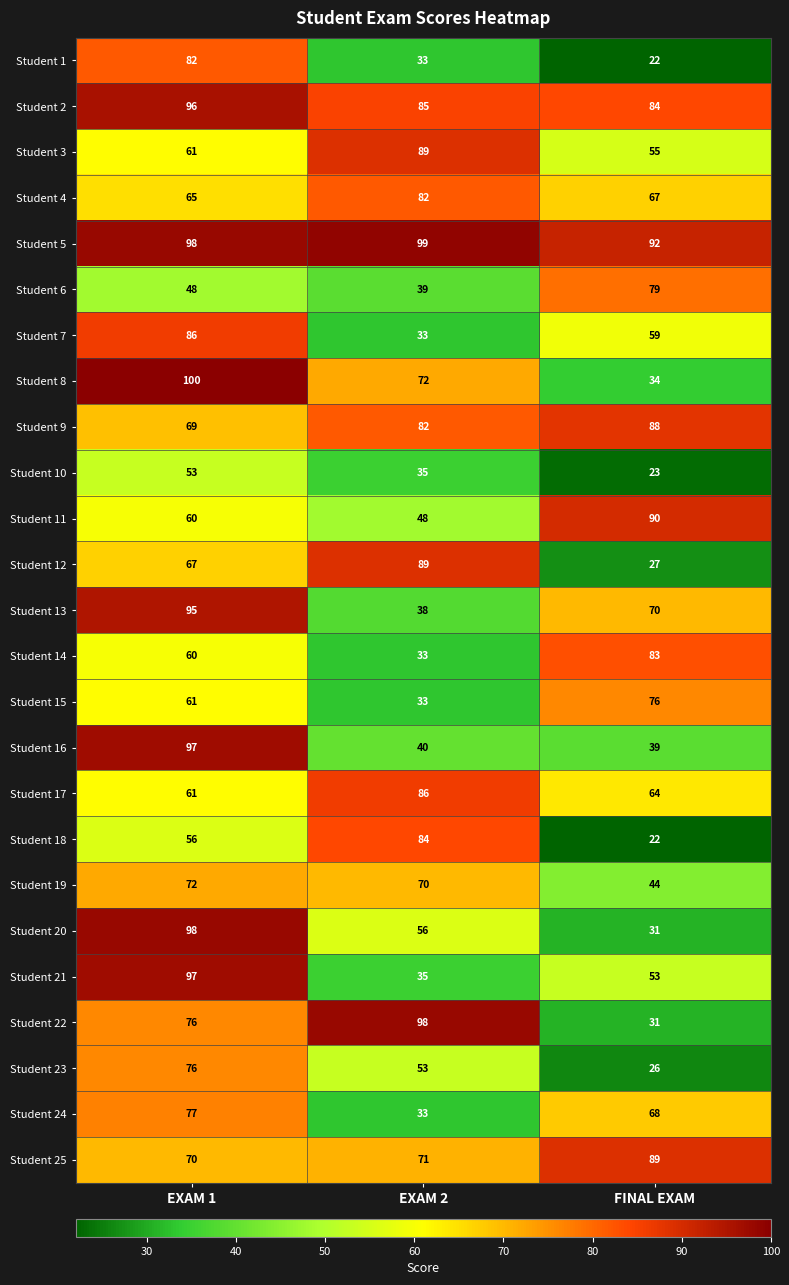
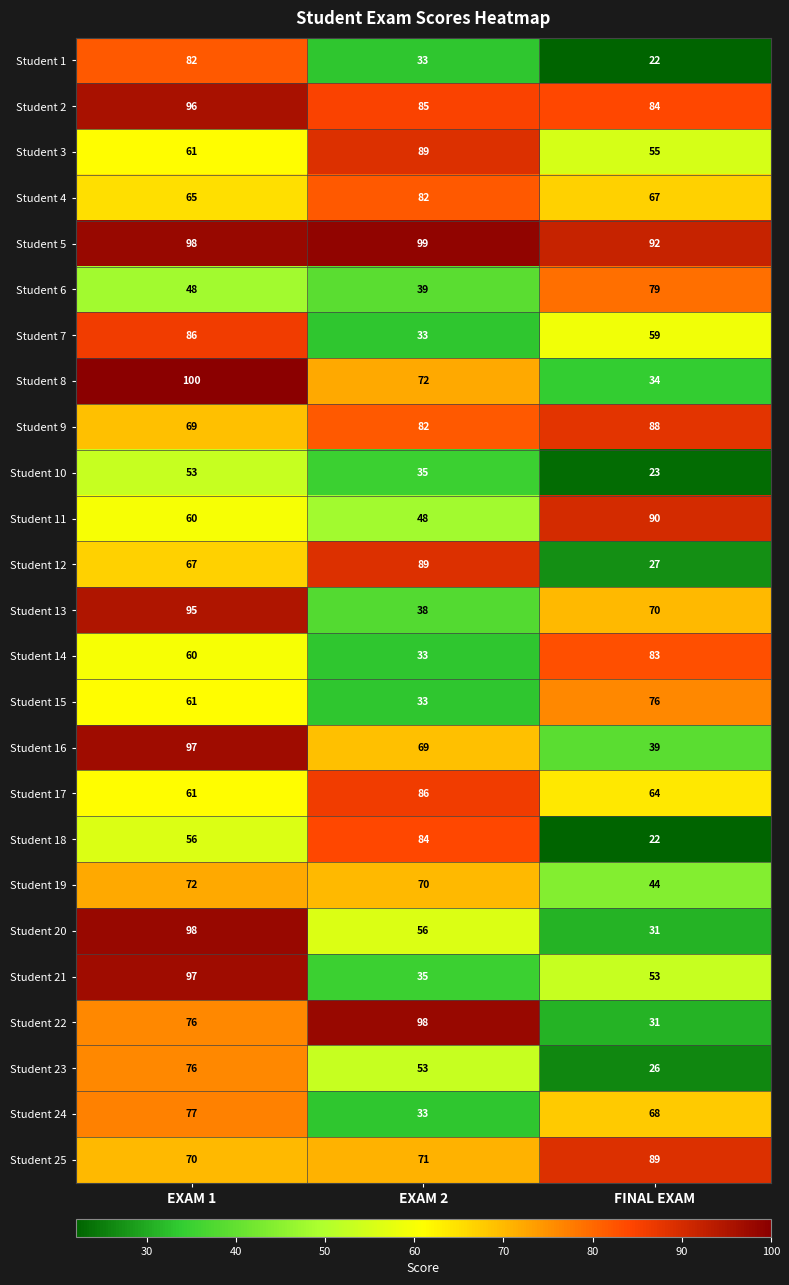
  {
    "Student 1": {
      "EXAM 1": 82,
      "EXAM 2": 33,
      "FINAL EXAM": 22
    },
    "Student 2": {
      "EXAM 1": 96,
      "EXAM 2": 85,
      "FINAL EXAM": 84
    },
    "Student 3": {
      "EXAM 1": 61,
      "EXAM 2": 89,
      "FINAL EXAM": 55
    },
    "Student 4": {
      "EXAM 1": 65,
      "EXAM 2": 82,
      "FINAL EXAM": 67
    },
    "Student 5": {
      "EXAM 1": 98,
      "EXAM 2": 99,
      "FINAL EXAM": 92
    },
    "Student 6": {
      "EXAM 1": 48,
      "EXAM 2": 39,
      "FINAL EXAM": 79
    },
    "Student 7": {
      "EXAM 1": 86,
      "EXAM 2": 33,
      "FINAL EXAM": 59
    },
    "Student 8": {
      "EXAM 1": 100,
      "EXAM 2": 72,
      "FINAL EXAM": 34
    },
    "Student 9": {
      "EXAM 1": 69,
      "EXAM 2": 82,
      "FINAL EXAM": 88
    },
    "Student 10": {
      "EXAM 1": 53,
      "EXAM 2": 35,
      "FINAL EXAM": 23
    },
    "Student 11": {
      "EXAM 1": 60,
      "EXAM 2": 48,
      "FINAL EXAM": 90
    },
    "Student 12": {
      "EXAM 1": 67,
      "EXAM 2": 89,
      "FINAL EXAM": 27
    },
    "Student 13": {
      "EXAM 1": 95,
      "EXAM 2": 38,
      "FINAL EXAM": 70
    },
    "Student 14": {
      "EXAM 1": 60,
      "EXAM 2": 33,
      "FINAL EXAM": 83
    },
    "Student 15": {
      "EXAM 1": 61,
      "EXAM 2": 33,
      "FINAL EXAM": 76
    },
    "Student 16": {
      "EXAM 1": 97,
-     "EXAM 2": 40,
+     "EXAM 2": 69,
      "FINAL EXAM": 39
    },
    "Student 17": {
      "EXAM 1": 61,
      "EXAM 2": 86,
      "FINAL EXAM": 64
    },
    "Student 18": {
      "EXAM 1": 56,
      "EXAM 2": 84,
      "FINAL EXAM": 22
    },
    "Student 19": {
      "EXAM 1": 72,
      "EXAM 2": 70,
      "FINAL EXAM": 44
    },
    "Student 20": {
      "EXAM 1": 98,
      "EXAM 2": 56,
      "FINAL EXAM": 31
    },
    "Student 21": {
      "EXAM 1": 97,
      "EXAM 2": 35,
      "FINAL EXAM": 53
    },
    "Student 22": {
      "EXAM 1": 76,
      "EXAM 2": 98,
      "FINAL EXAM": 31
    },
    "Student 23": {
      "EXAM 1": 76,
      "EXAM 2": 53,
      "FINAL EXAM": 26
    },
    "Student 24": {
      "EXAM 1": 77,
      "EXAM 2": 33,
      "FINAL EXAM": 68
    },
    "Student 25": {
      "EXAM 1": 70,
      "EXAM 2": 71,
      "FINAL EXAM": 89
    }
  }
